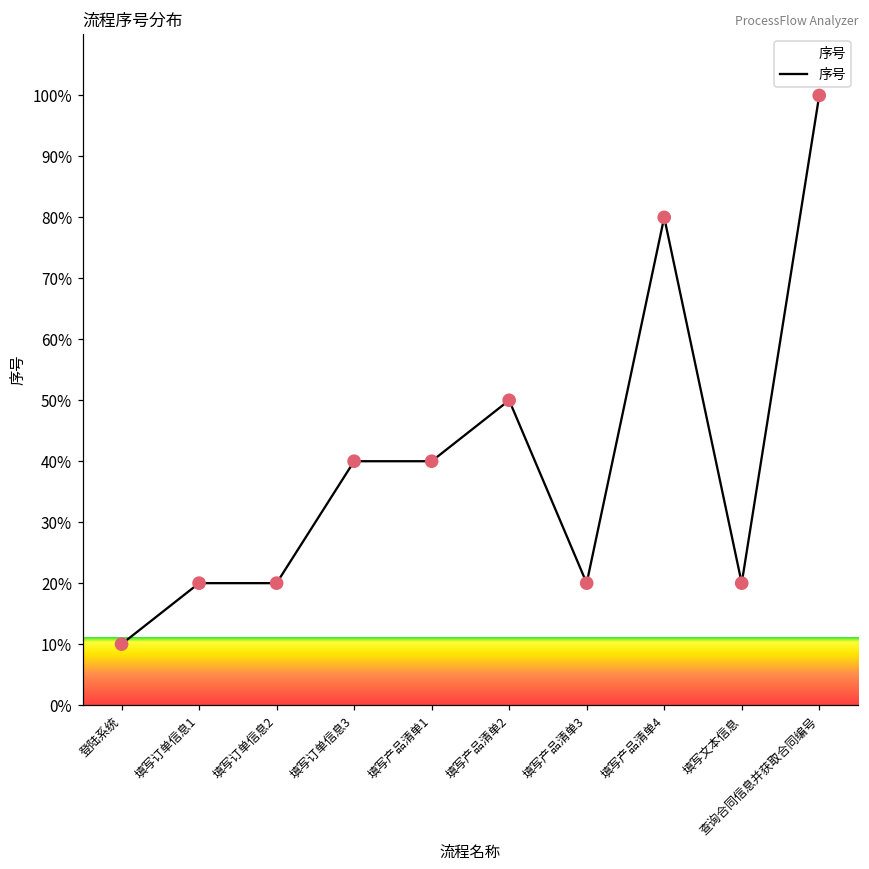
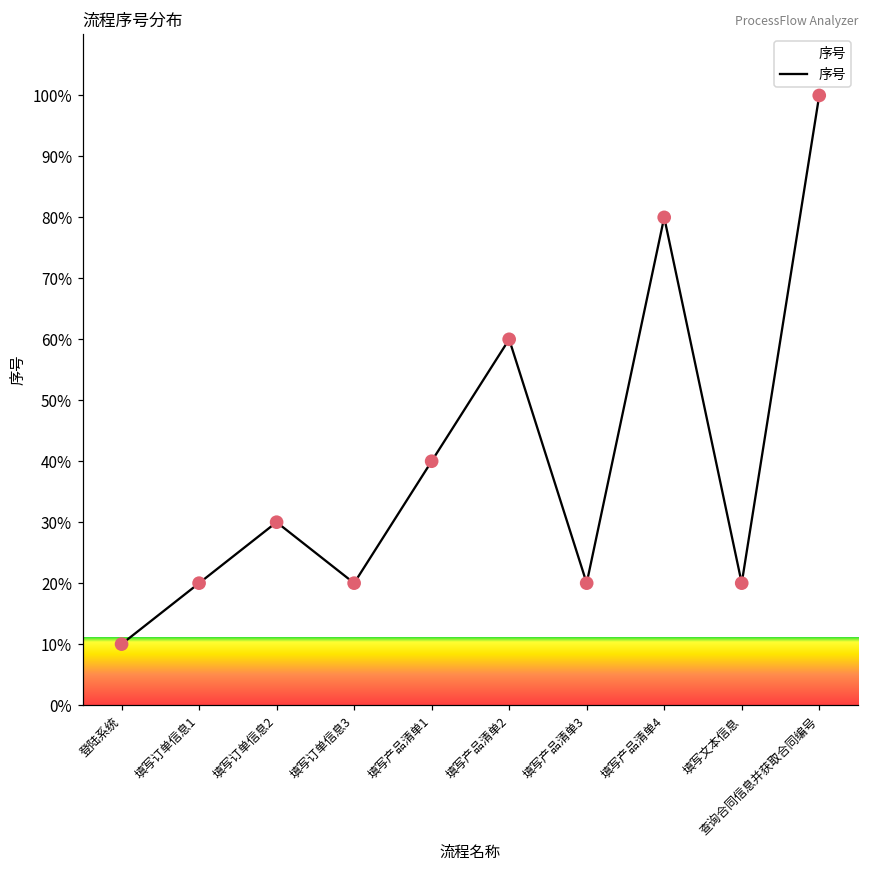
  {
    "登陆系统": "10%",
    "填写订单信息1": "20%",
-   "填写订单信息2": "20%",
-   "填写订单信息3": "40%",
+   "填写订单信息2": "30%",
+   "填写订单信息3": "20%",
    "填写产品清单1": "40%",
-   "填写产品清单2": "50%",
+   "填写产品清单2": "60%",
    "填写产品清单3": "20%",
    "填写产品清单4": "80%",
    "填写文本信息": "20%",
    "查询合同信息并获取合同编号": "100%"
  }
